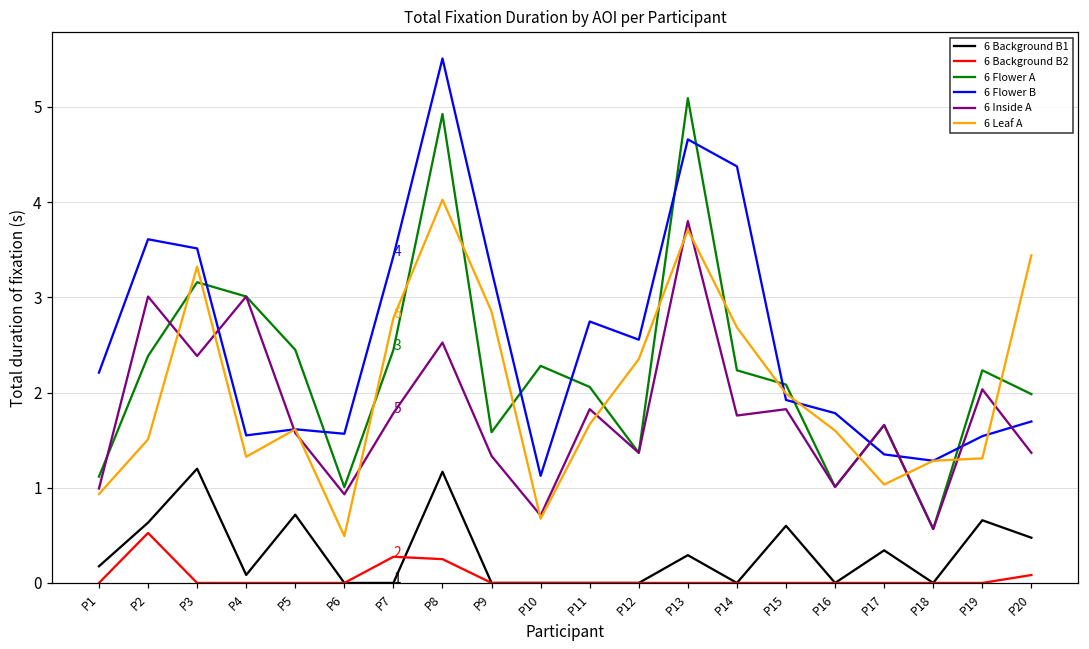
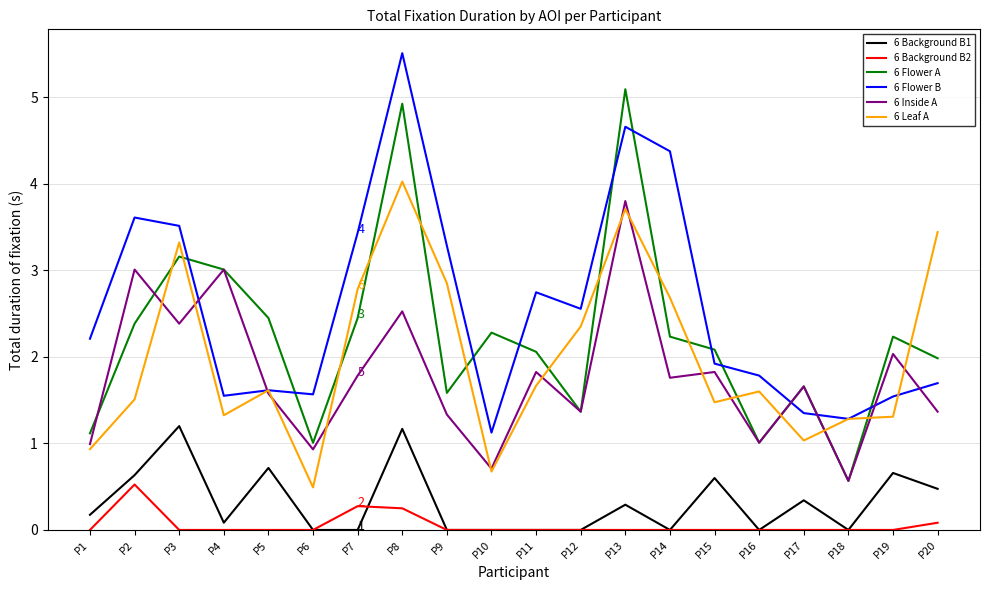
  {
    "6 Background B1": {
      "P1": 0.2,
      "P2": 0.6,
      "P3": 1.2,
      "P4": 0.1,
      "P5": 0.7,
      "P8": 1.2,
      "P13": 0.3,
      "P15": 0.6,
      "P17": 0.3,
      "P19": 0.7,
      "P20": 0.5
    },
    "6 Background B2": {
      "P1": 0.0,
      "P2": 0.5,
      "P3": 0.0,
      "P4": 0.0,
      "P5": 0.0,
      "P8": 0.3,
      "P13": 0.0,
      "P15": 0.0,
      "P17": 0.0,
      "P19": 0.0,
      "P20": 0.1
    },
    "6 Flower A": {
      "P1": 1.1,
      "P2": 2.4,
      "P3": 3.2,
      "P5": 2.4,
      "P6": 1.0,
      "P8": 4.9,
      "P9": 1.6,
      "P10": 2.3,
      "P11": 2.1,
      "P13": 5.1,
      "P14": 2.2,
      "P15": 2.1,
      "P19": 2.2,
      "P20": 2.0
    },
    "6 Flower B": {
      "P1": 2.2,
      "P2": 3.6,
      "P3": 3.5,
      "P4": 1.6,
      "P6": 1.6,
      "P8": 5.5,
      "P9": 3.3,
      "P10": 1.1,
      "P11": 2.7,
      "P12": 2.6,
      "P13": 4.7,
      "P14": 4.4,
      "P15": 1.9,
      "P16": 1.8,
      "P17": 1.4,
      "P19": 1.5,
      "P20": 1.7
    },
    "6 Inside A": {
      "P1": 1.0,
      "P2": 3.0,
      "P3": 2.4,
      "P5": 1.6,
      "P6": 0.9,
      "P8": 2.5,
      "P9": 1.3,
      "P10": 0.7,
      "P11": 1.8,
      "P13": 3.8,
      "P14": 1.8,
      "P15": 1.8,
      "P19": 2.0,
      "P20": 1.4
    },
    "6 Leaf A": {
      "P1": 0.9,
      "P2": 1.5,
      "P3": 3.3,
      "P4": 1.3,
      "P6": 0.5,
      "P8": 4.0,
      "P9": 2.9,
      "P10": 0.7,
      "P11": 1.7,
      "P12": 2.4,
      "P13": 3.7,
      "P14": 2.7,
-     "P15": 2.0,
+     "P15": 1.5,
      "P16": 1.6,
      "P17": 1.0,
      "P19": 1.3,
      "P20": 3.4
    }
  }
